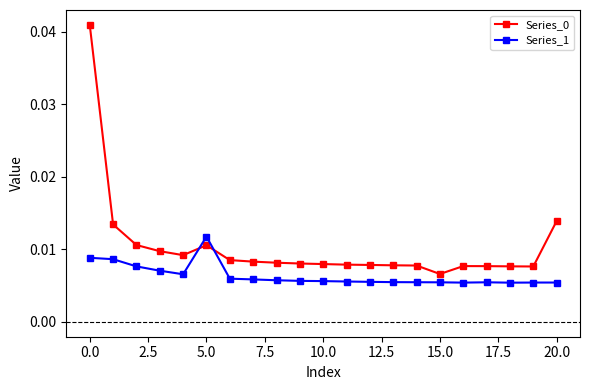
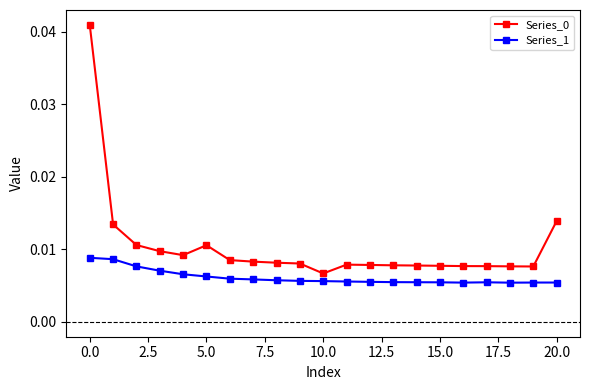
  {
    "Series_0": {
      "0.0": 0.041,
      "5.0": 0.011,
-     "10.0": 0.008,
-     "15.0": 0.007,
+     "10.0": 0.007,
+     "15.0": 0.008,
      "20.0": 0.014
    },
    "Series_1": {
      "0.0": 0.009,
-     "5.0": 0.012,
+     "5.0": 0.006,
      "10.0": 0.006,
      "15.0": 0.005,
      "20.0": 0.005
    }
  }
